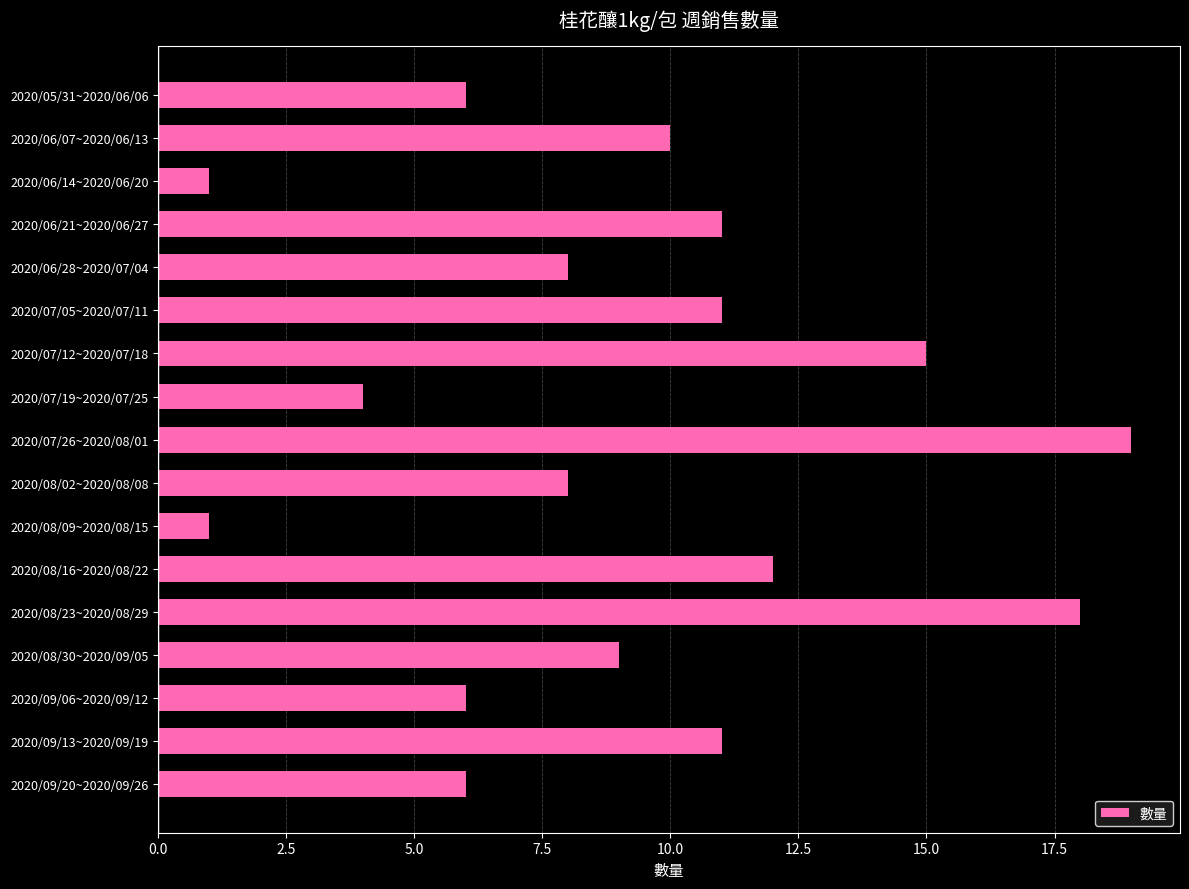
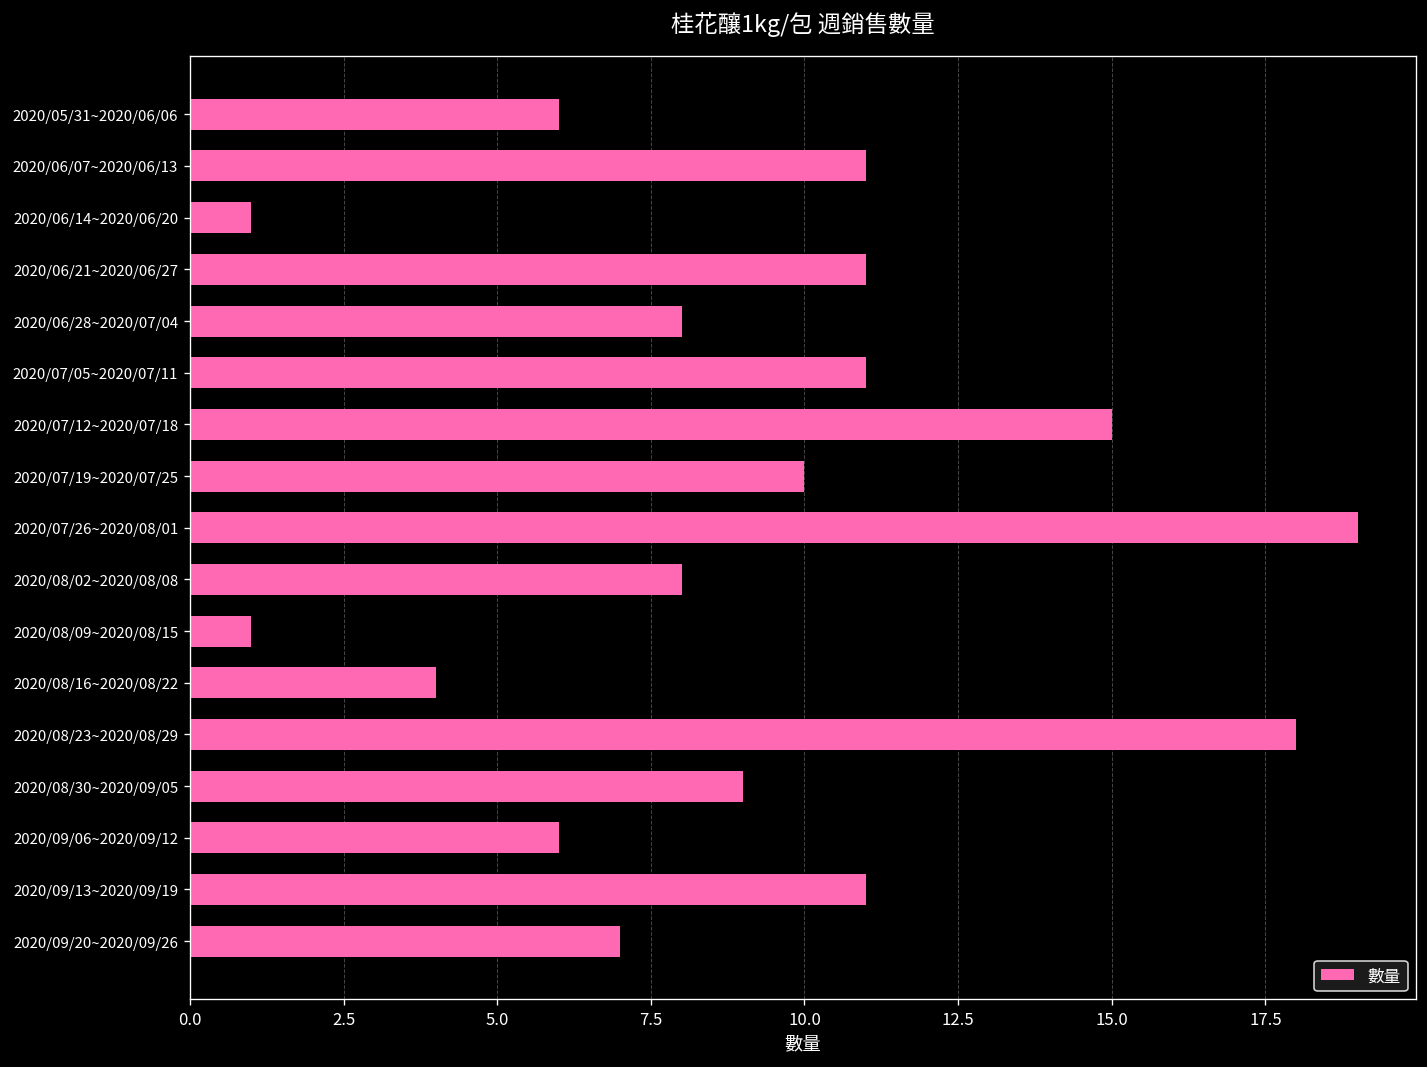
  {
    "2020/05/31~2020/06/06": 6,
-   "2020/06/07~2020/06/13": 10,
+   "2020/06/07~2020/06/13": 11,
    "2020/06/14~2020/06/20": 1,
    "2020/06/21~2020/06/27": 11,
    "2020/06/28~2020/07/04": 8,
    "2020/07/05~2020/07/11": 11,
    "2020/07/12~2020/07/18": 15,
-   "2020/07/19~2020/07/25": 4,
+   "2020/07/19~2020/07/25": 10,
    "2020/07/26~2020/08/01": 19,
    "2020/08/02~2020/08/08": 8,
    "2020/08/09~2020/08/15": 1,
-   "2020/08/16~2020/08/22": 12,
+   "2020/08/16~2020/08/22": 4,
    "2020/08/23~2020/08/29": 18,
    "2020/08/30~2020/09/05": 9,
    "2020/09/06~2020/09/12": 6,
    "2020/09/13~2020/09/19": 11,
-   "2020/09/20~2020/09/26": 6
+   "2020/09/20~2020/09/26": 7
  }
